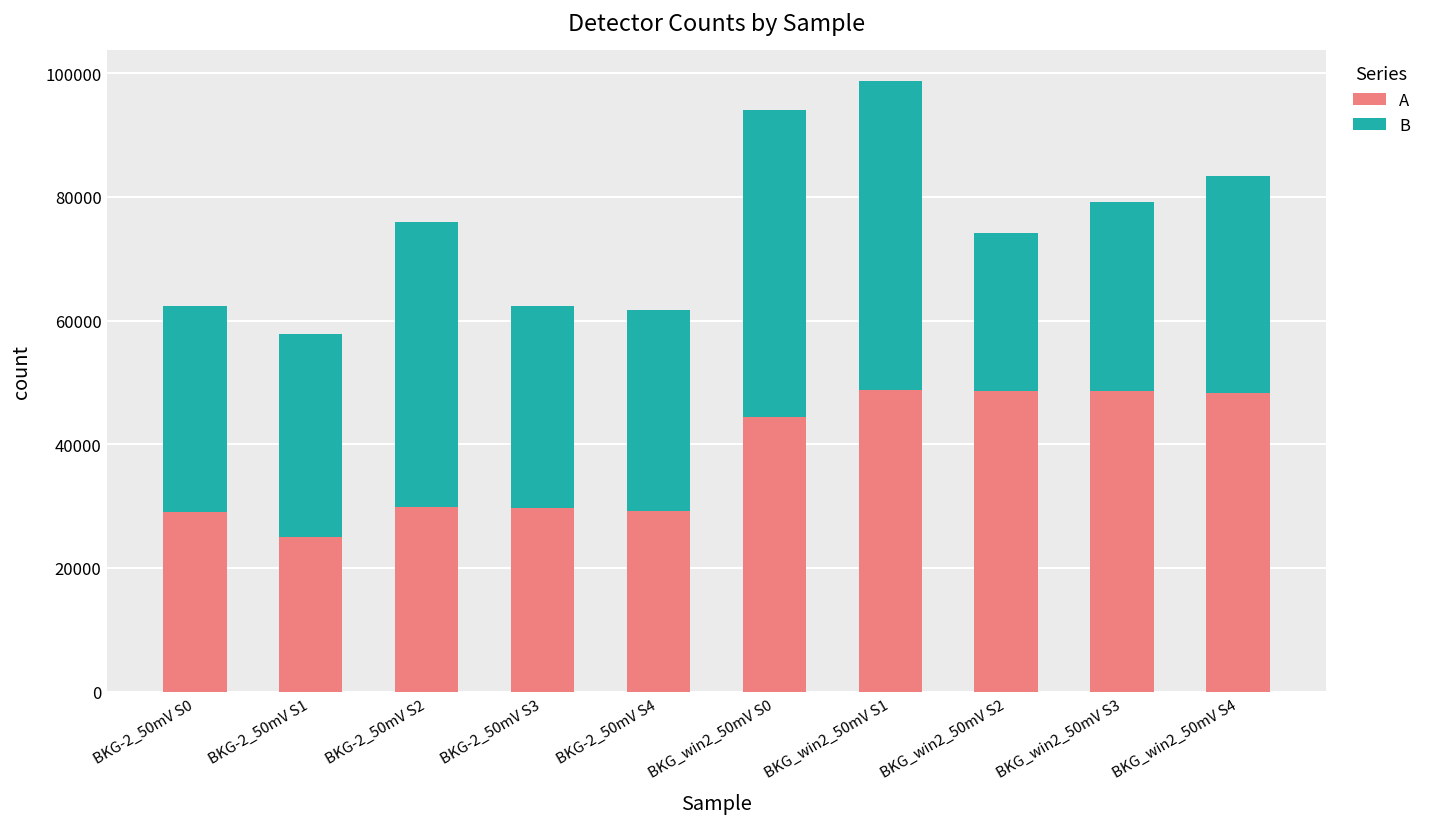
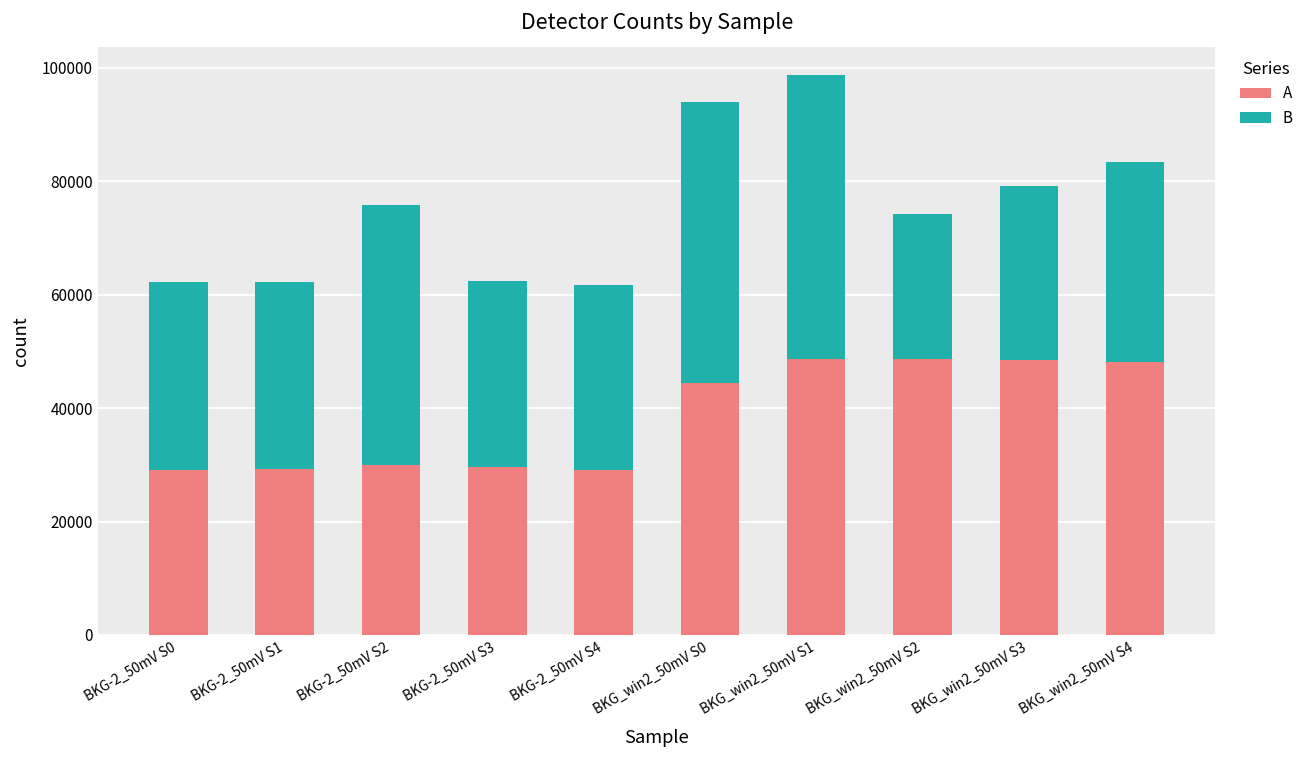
  {
    "A": {
      "BKG-2_50mV S0": 29000,
-     "BKG-2_50mV S1": 25000,
+     "BKG-2_50mV S1": 29000,
      "BKG-2_50mV S2": 30000,
      "BKG-2_50mV S3": 30000,
      "BKG-2_50mV S4": 29000,
      "BKG_win2_50mV S0": 44000,
      "BKG_win2_50mV S1": 49000,
      "BKG_win2_50mV S2": 49000,
      "BKG_win2_50mV S3": 49000,
      "BKG_win2_50mV S4": 48000
    },
    "B": {
      "BKG-2_50mV S0": 33000,
      "BKG-2_50mV S1": 33000,
      "BKG-2_50mV S2": 46000,
      "BKG-2_50mV S3": 33000,
      "BKG-2_50mV S4": 33000,
      "BKG_win2_50mV S0": 50000,
      "BKG_win2_50mV S1": 50000,
      "BKG_win2_50mV S2": 26000,
      "BKG_win2_50mV S3": 31000,
      "BKG_win2_50mV S4": 35000
    }
  }
